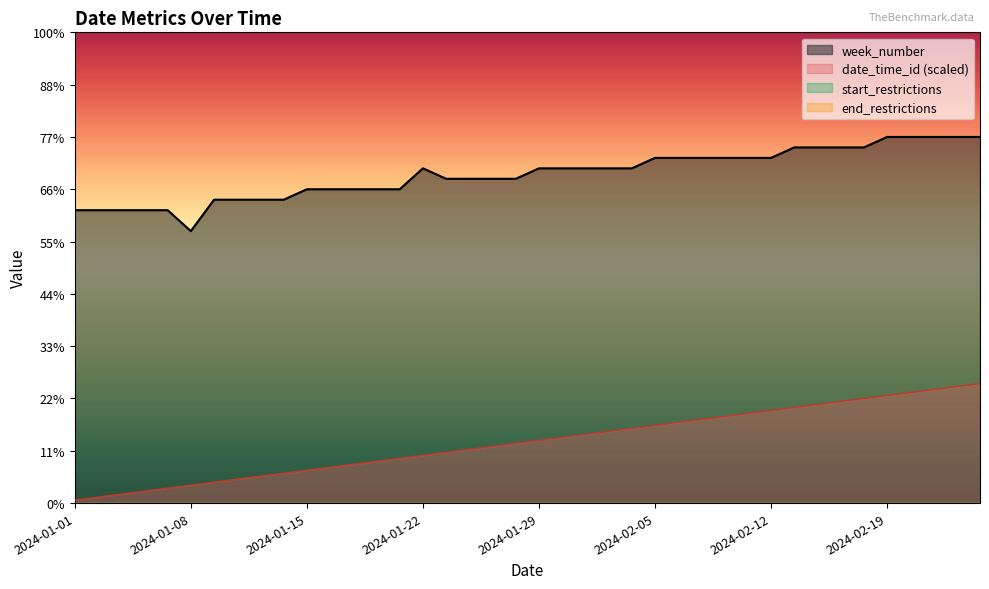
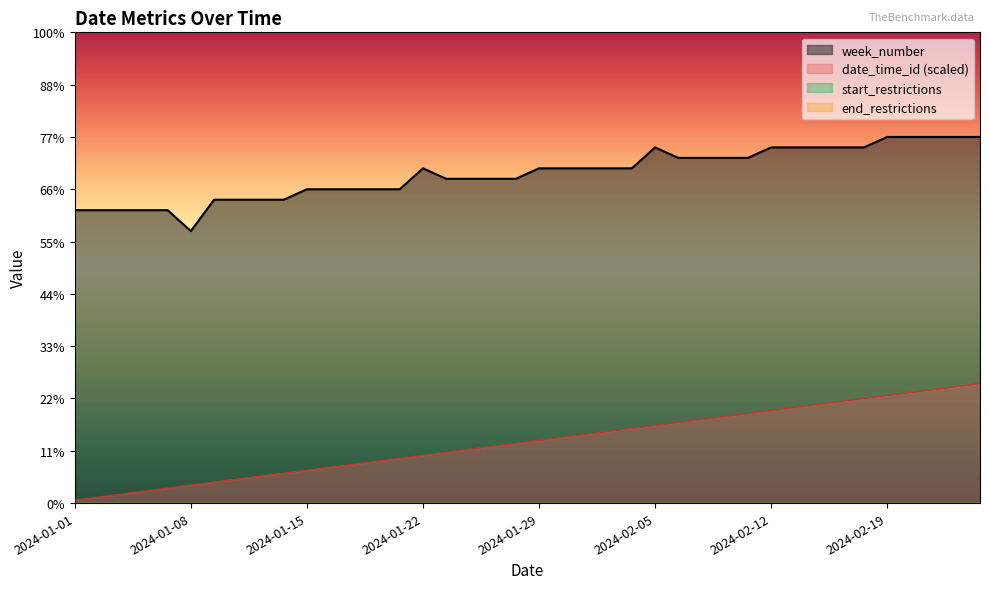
  {
    "week_number": {
      "2024-01-01": "62%",
      "2024-01-08": "58%",
      "2024-01-15": "67%",
      "2024-01-22": "71%",
      "2024-01-29": "71%",
-     "2024-02-05": "73%",
-     "2024-02-12": "73%",
+     "2024-02-05": "76%",
+     "2024-02-12": "76%",
      "2024-02-19": "78%"
    }
  }
